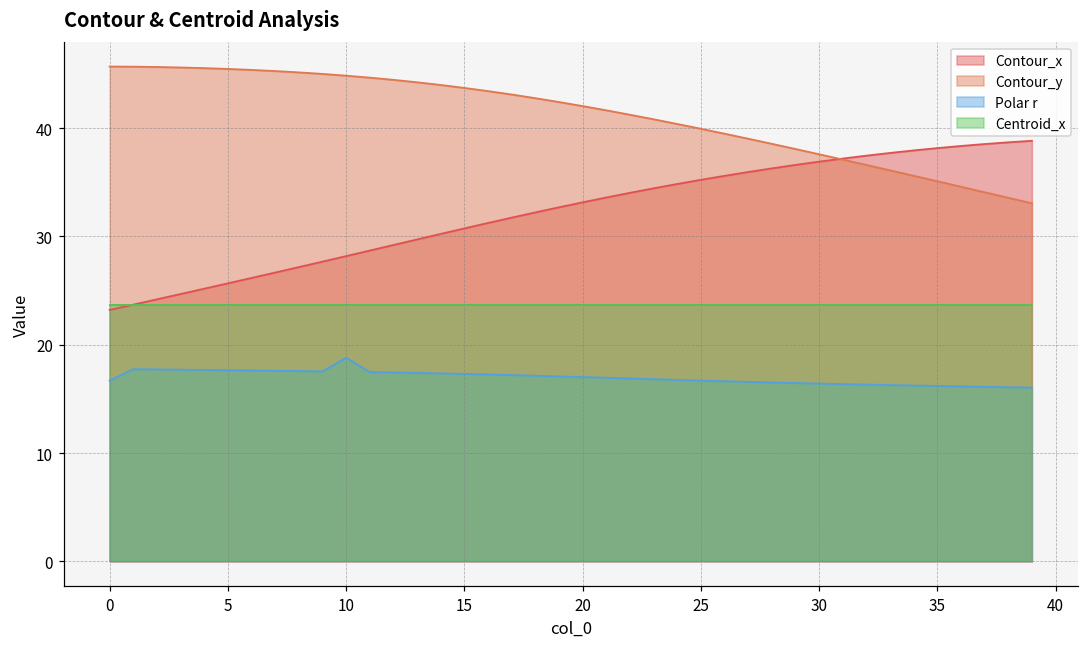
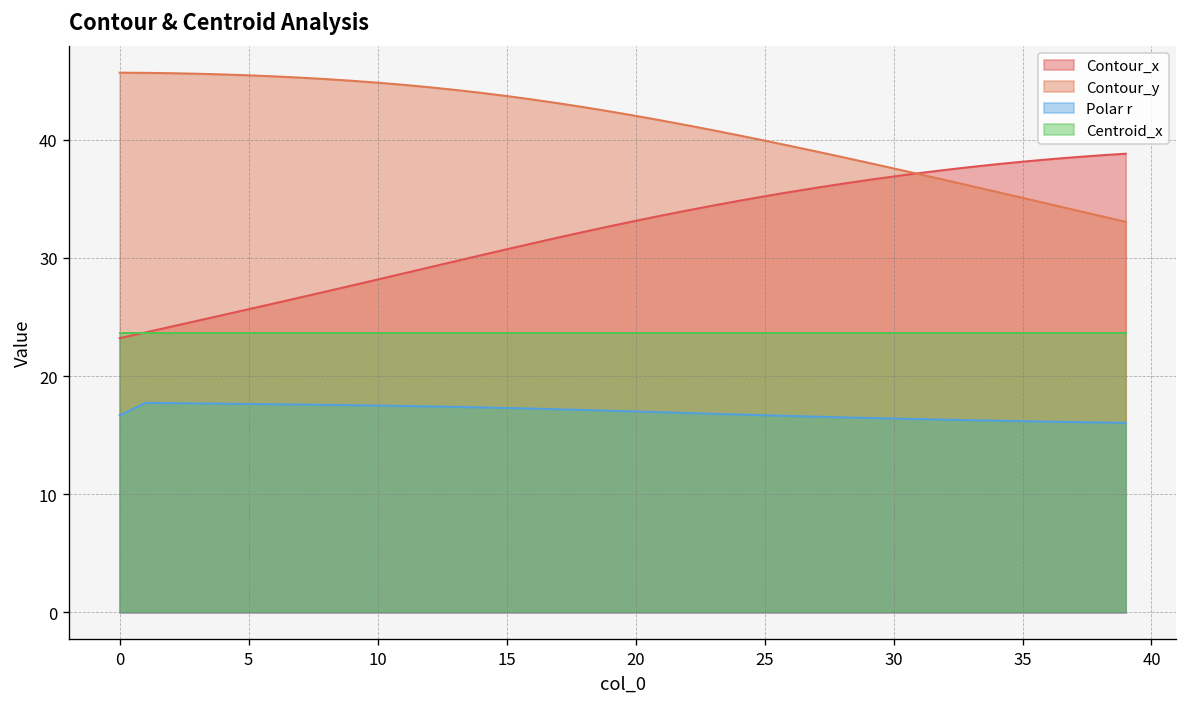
  {
    "Polar r": {
      "0": 17,
      "5": 18,
-     "10": 19,
+     "10": 18,
      "15": 17,
      "20": 17,
      "25": 17,
      "30": 16,
      "35": 16
    },
    "Centroid_x": {
      "0": 24,
      "5": 24,
      "10": 24,
      "15": 24,
      "20": 24,
      "25": 24,
      "30": 24,
      "35": 24
    }
  }
